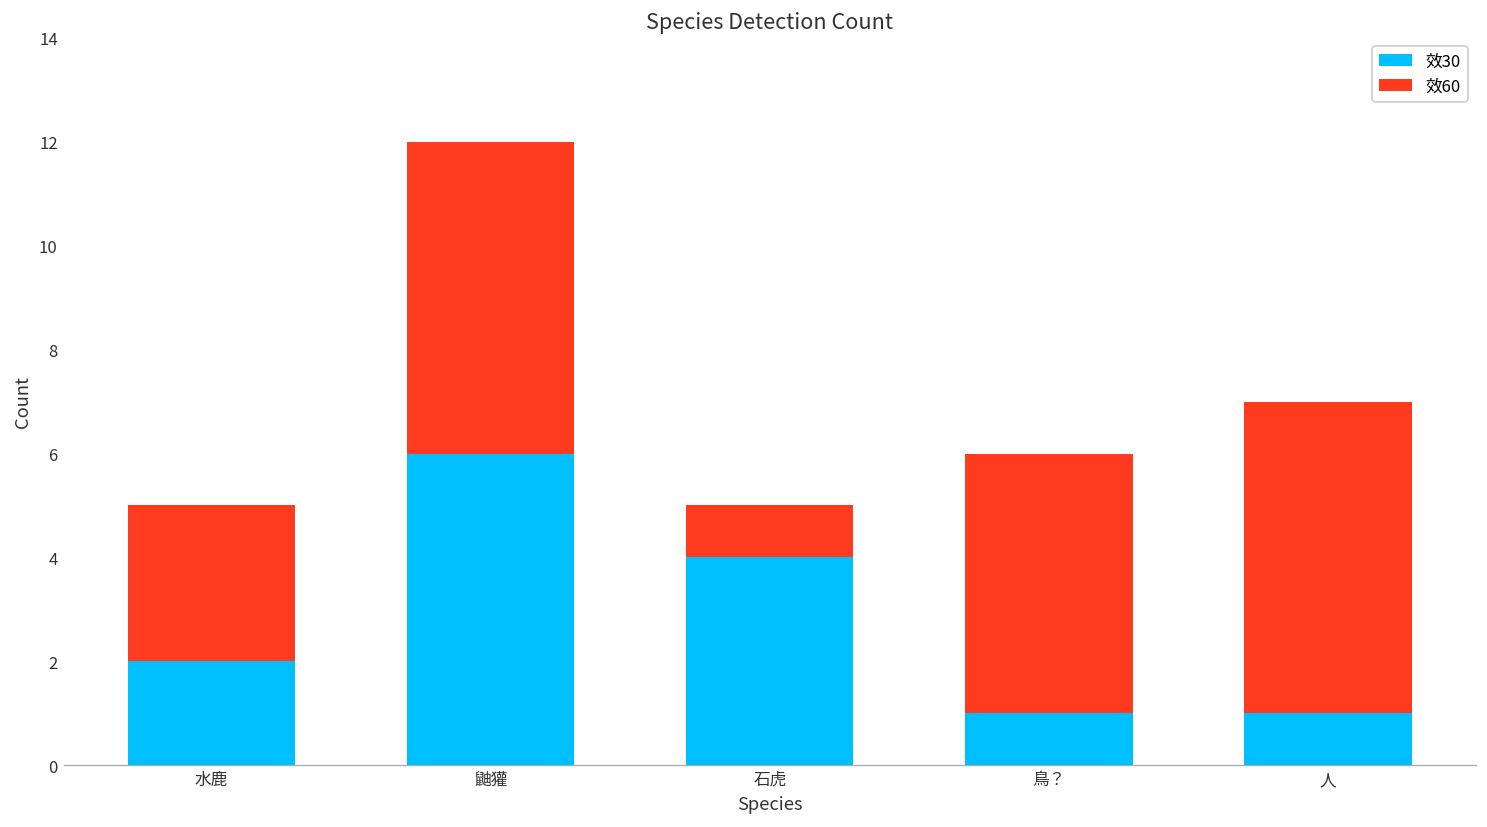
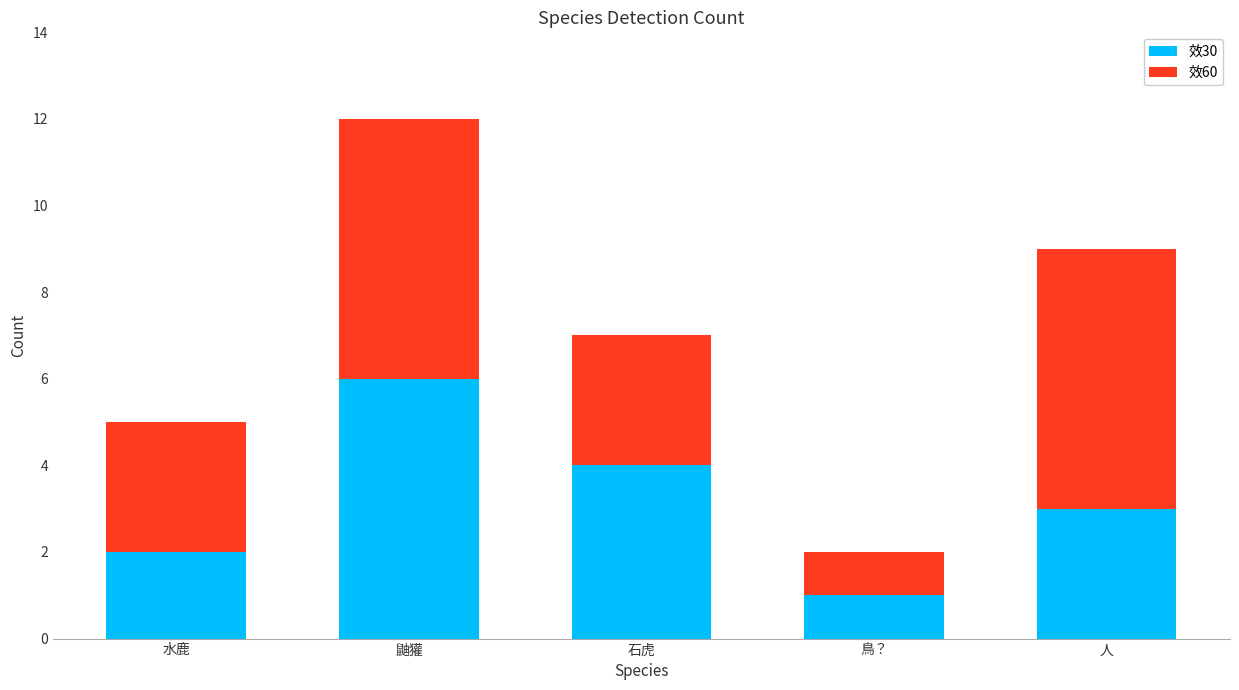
  {
    "效30": {
      "水鹿": 2,
      "鼬獾": 6,
      "石虎": 4,
      "鳥？": 1,
-     "人": 1
+     "人": 3
    },
    "效60": {
      "水鹿": 3,
      "鼬獾": 6,
-     "石虎": 1,
-     "鳥？": 5,
+     "石虎": 3,
+     "鳥？": 1,
      "人": 6
    }
  }
